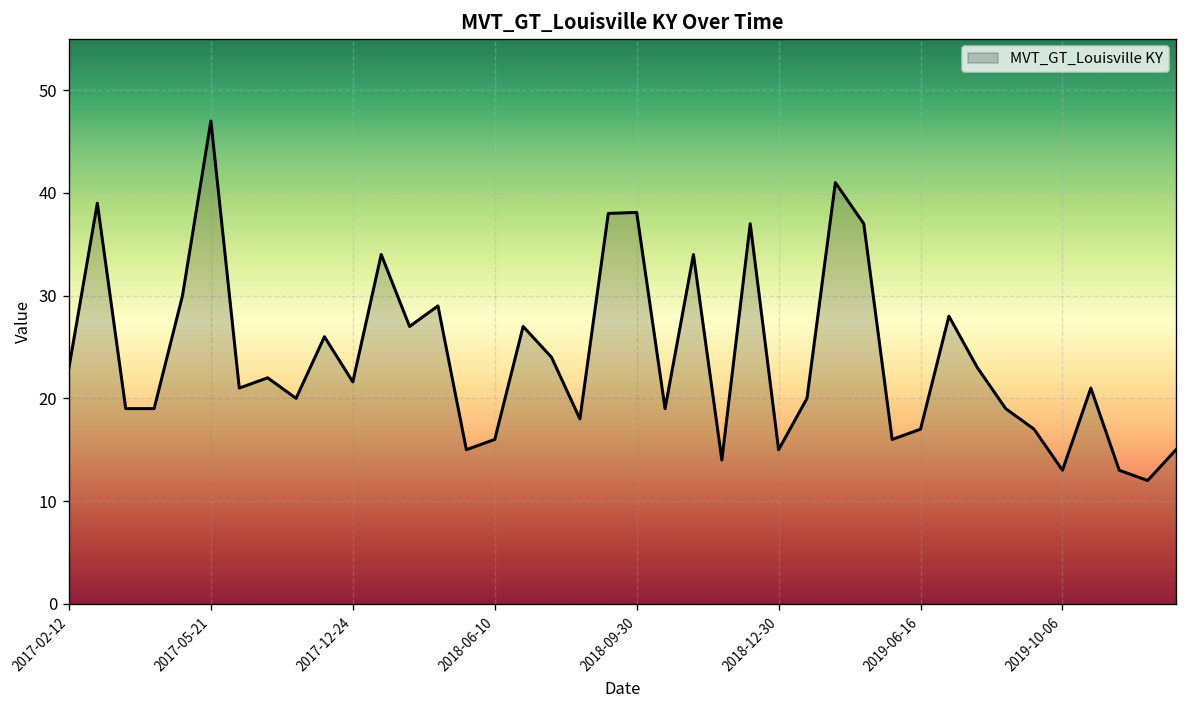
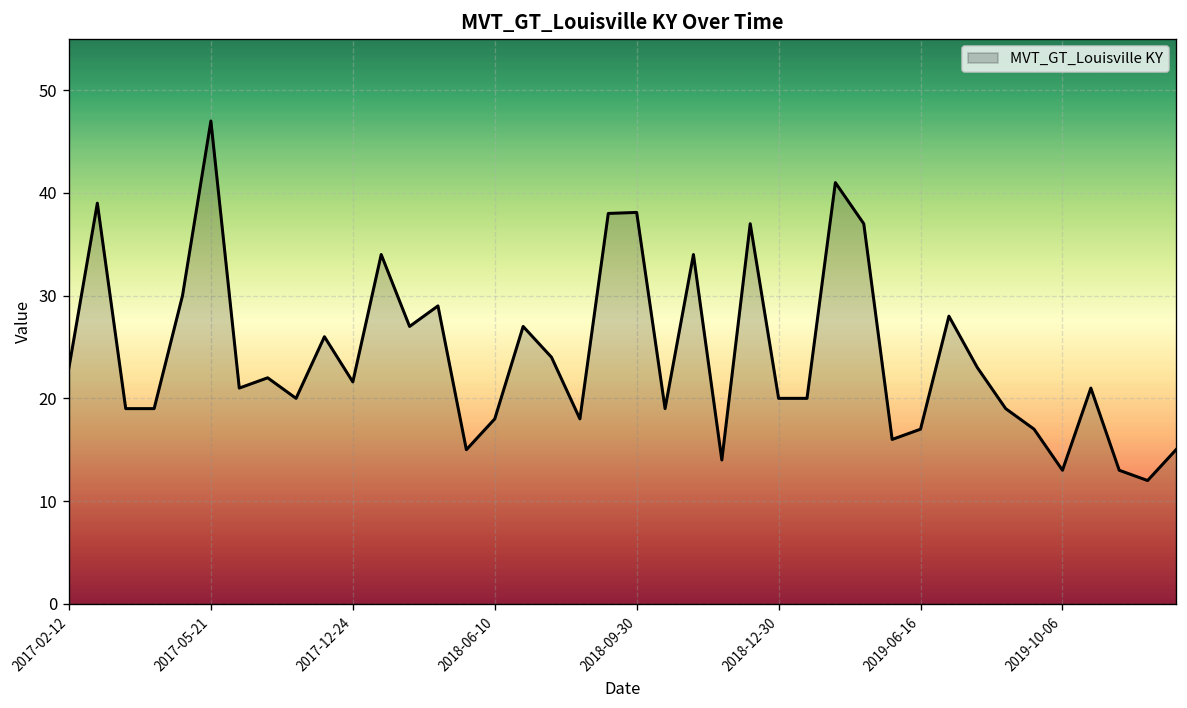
  {
    "2017-02-12": 23,
    "2017-05-21": 47,
    "2017-12-24": 22,
-   "2018-06-10": 16,
+   "2018-06-10": 18,
    "2018-09-30": 38,
-   "2018-12-30": 15,
+   "2018-12-30": 20,
    "2019-06-16": 17,
    "2019-10-06": 13
  }
